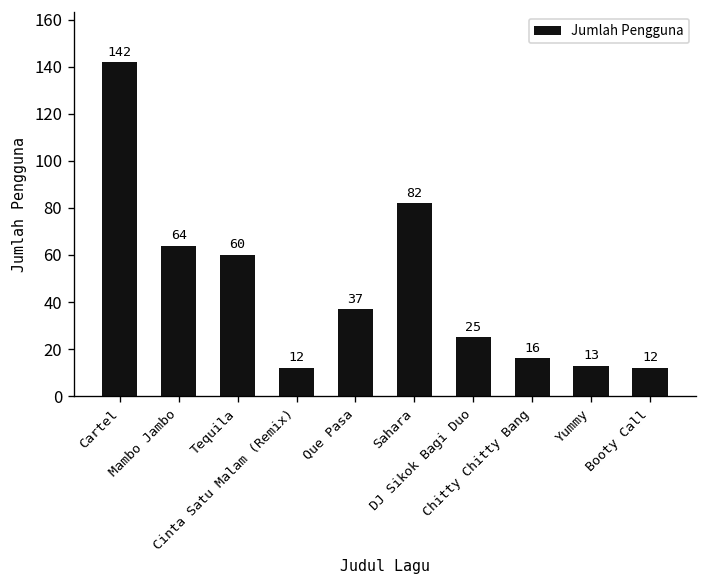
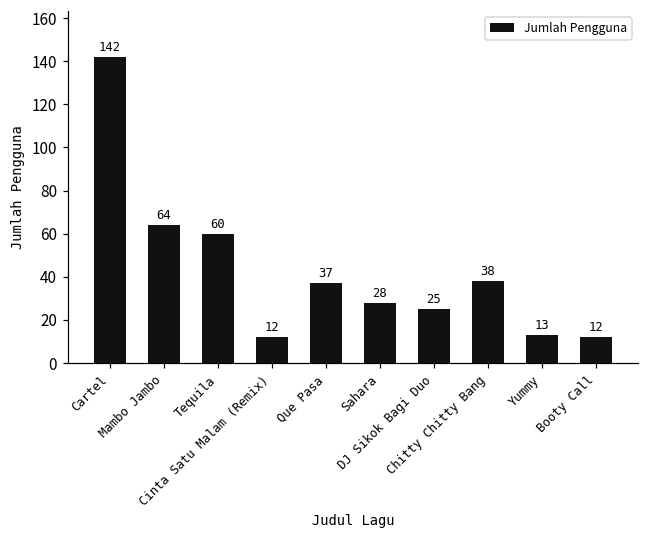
  {
    "Cartel": 142,
    "Mambo Jambo": 64,
    "Tequila": 60,
    "Cinta Satu Malam (Remix)": 12,
    "Que Pasa": 37,
-   "Sahara": 82,
+   "Sahara": 28,
    "DJ Sikok Bagi Duo": 25,
-   "Chitty Chitty Bang": 16,
+   "Chitty Chitty Bang": 38,
    "Yummy": 13,
    "Booty Call": 12
  }
